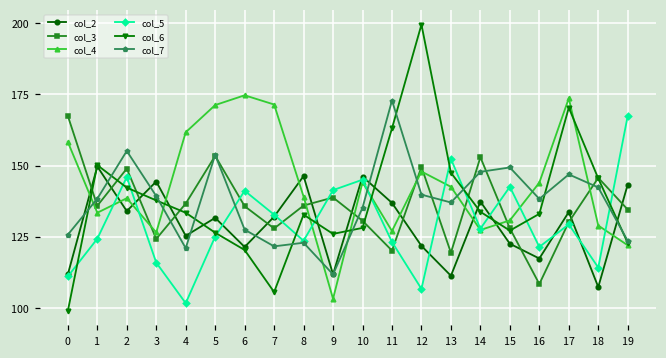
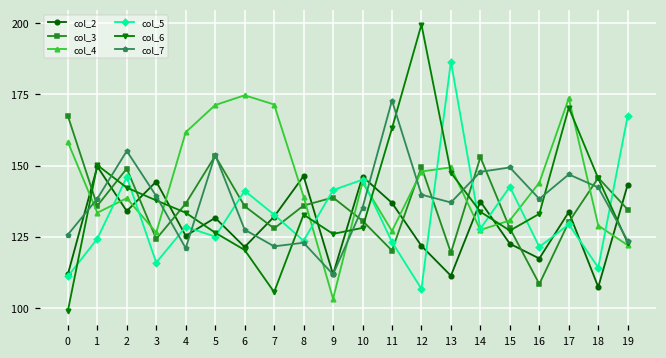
  {
    "col_4": {
      "0": 158,
      "1": 133,
      "2": 139,
      "3": 126,
      "4": 162,
      "5": 171,
      "6": 175,
      "7": 171,
      "8": 139,
      "9": 103,
      "11": 127,
      "12": 148,
-     "13": 143,
+     "13": 149,
      "15": 131,
      "16": 144,
      "17": 174,
      "18": 129
    },
    "col_5": {
      "1": 124,
      "2": 146,
      "3": 116,
-     "4": 102,
+     "4": 128,
      "5": 125,
      "6": 141,
      "9": 141,
      "11": 123,
      "12": 107,
-     "13": 152,
+     "13": 187,
      "15": 143,
      "16": 121,
      "18": 114,
      "19": 168
    }
  }
